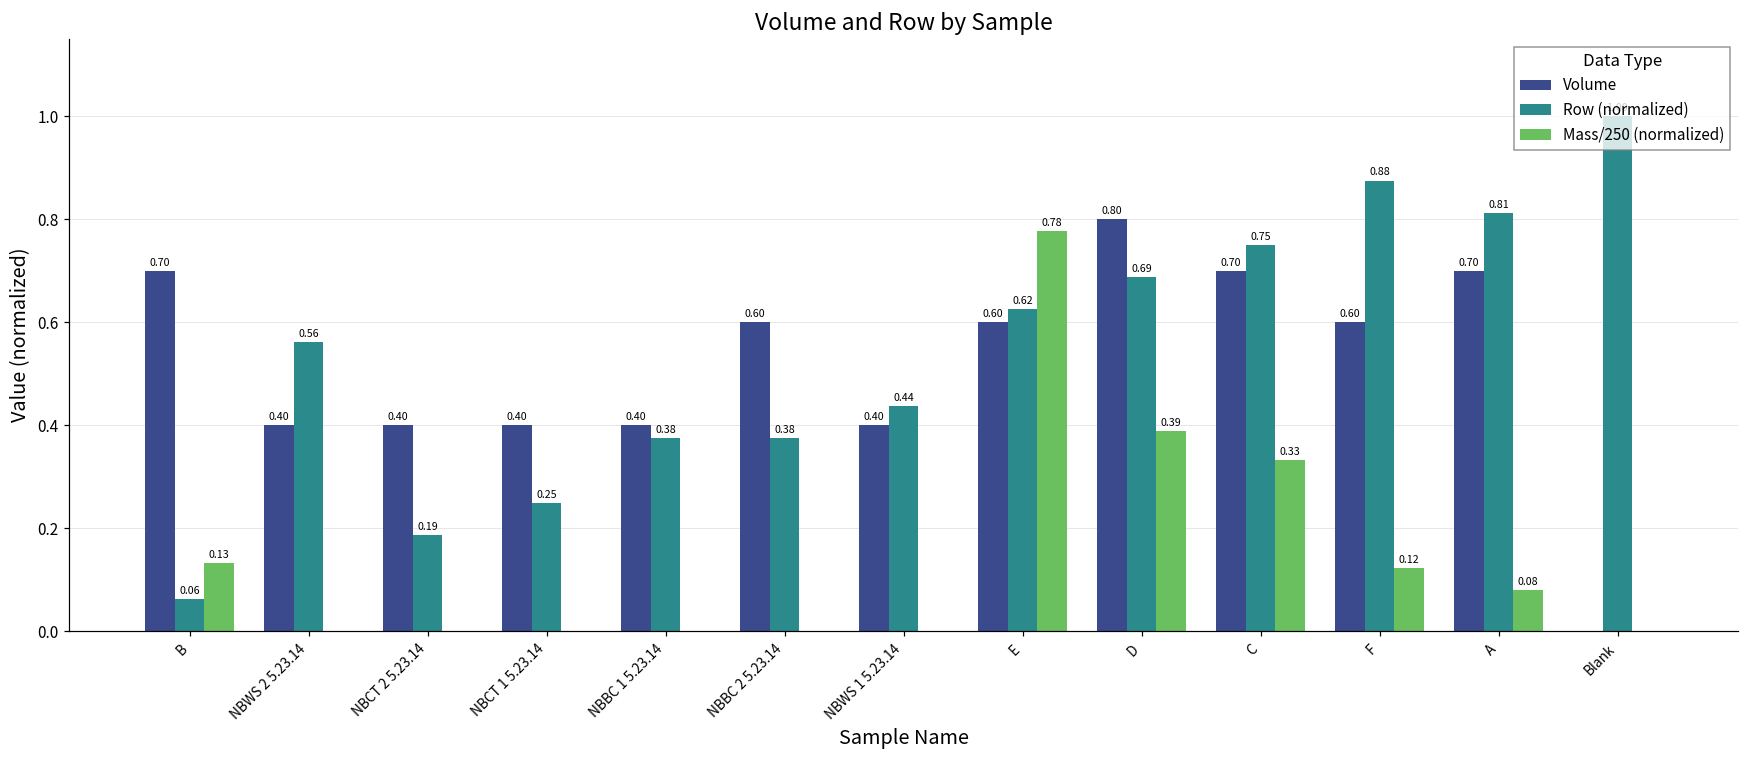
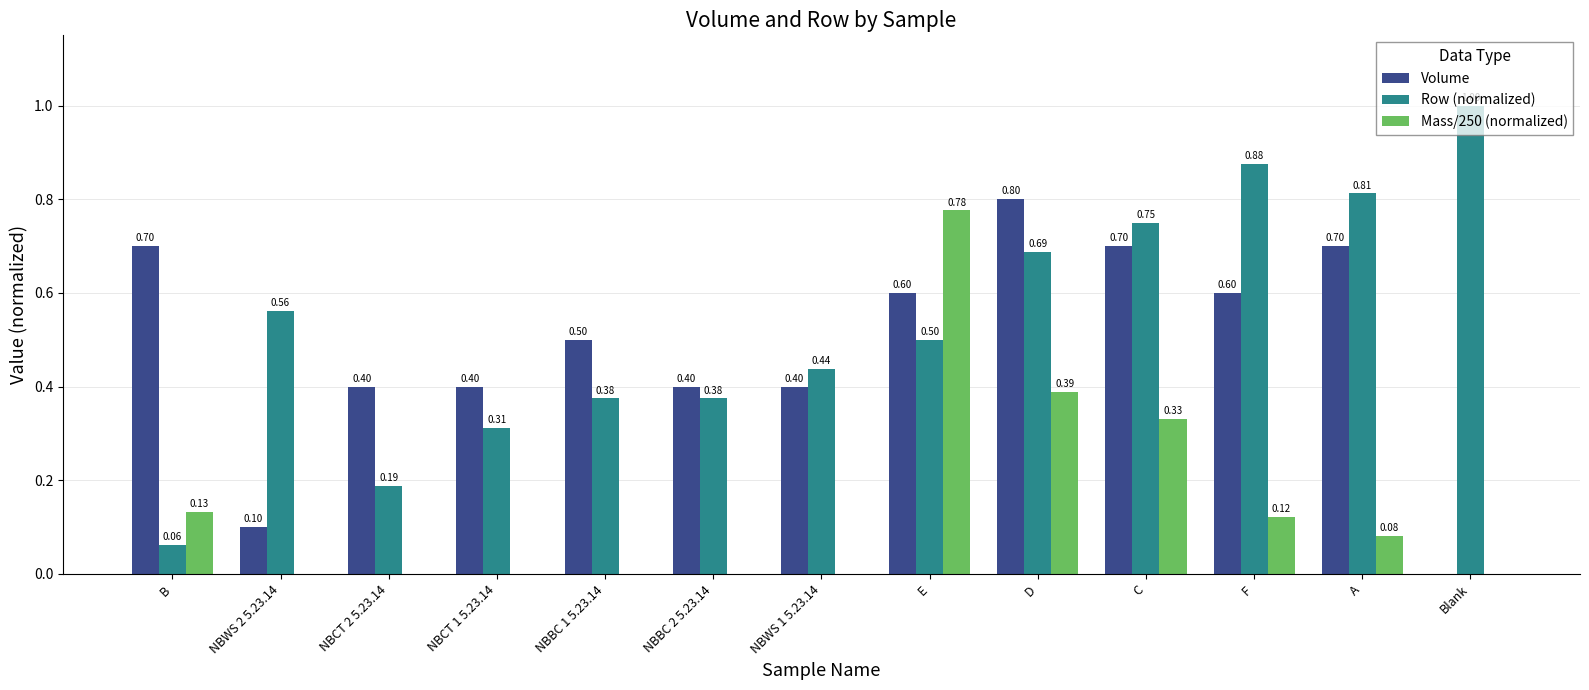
  {
    "Volume": {
      "B": 0.70,
-     "NBWS 2 5.23.14": 0.40,
+     "NBWS 2 5.23.14": 0.10,
      "NBCT 2 5.23.14": 0.40,
      "NBCT 1 5.23.14": 0.40,
-     "NBBC 1 5.23.14": 0.40,
-     "NBBC 2 5.23.14": 0.60,
+     "NBBC 1 5.23.14": 0.50,
+     "NBBC 2 5.23.14": 0.40,
      "NBWS 1 5.23.14": 0.40,
      "E": 0.60,
      "D": 0.80,
      "C": 0.70,
      "F": 0.60,
      "A": 0.70
    },
    "Row (normalized)": {
      "B": 0.06,
      "NBWS 2 5.23.14": 0.56,
      "NBCT 2 5.23.14": 0.19,
-     "NBCT 1 5.23.14": 0.25,
+     "NBCT 1 5.23.14": 0.31,
      "NBBC 1 5.23.14": 0.38,
      "NBBC 2 5.23.14": 0.38,
      "NBWS 1 5.23.14": 0.44,
-     "E": 0.62,
+     "E": 0.50,
      "D": 0.69,
      "C": 0.75,
      "F": 0.88,
      "A": 0.81
    },
    "Mass/250 (normalized)": {
      "B": 0.13,
      "E": 0.78,
      "D": 0.39,
      "C": 0.33,
      "F": 0.12,
      "A": 0.08
    }
  }
